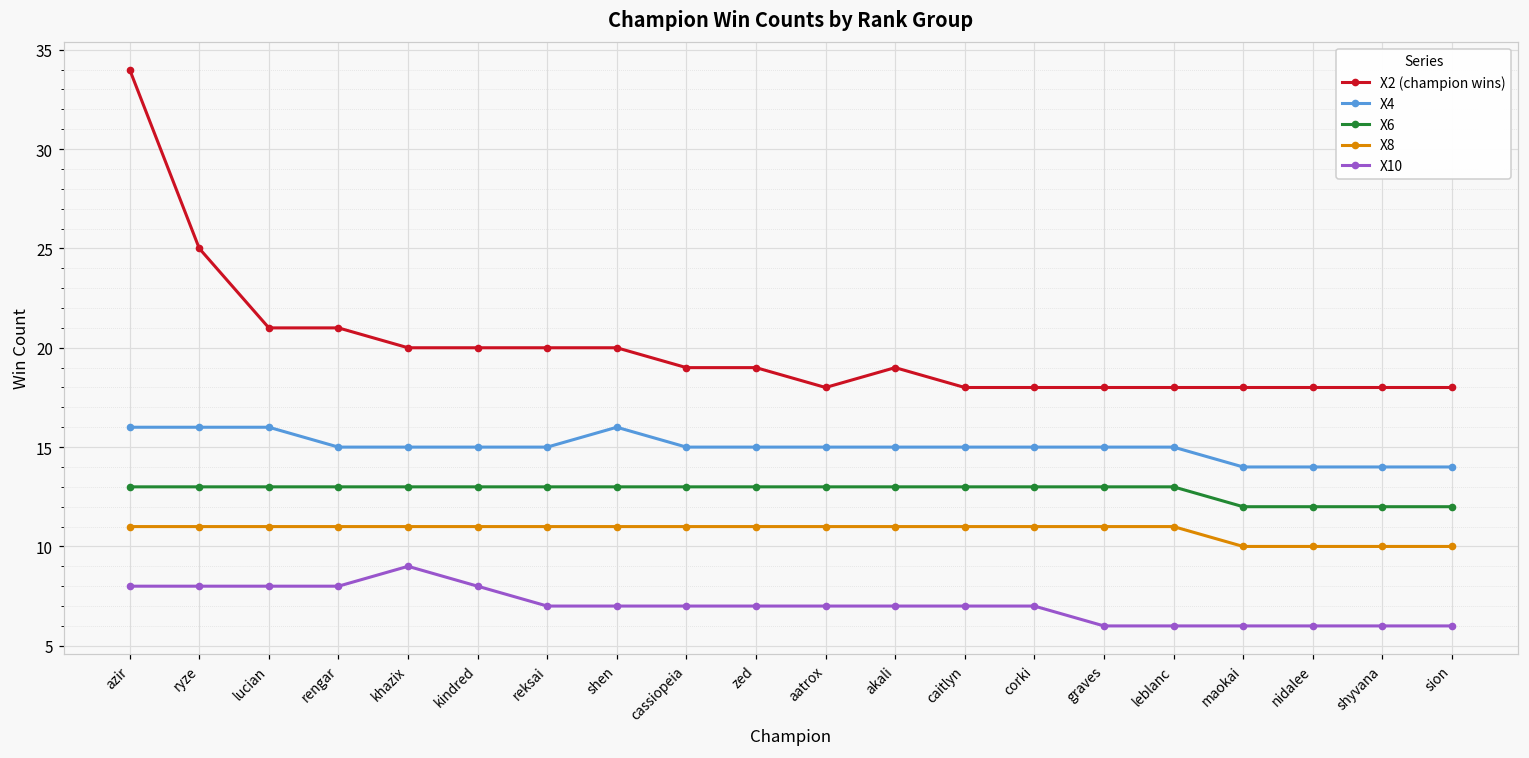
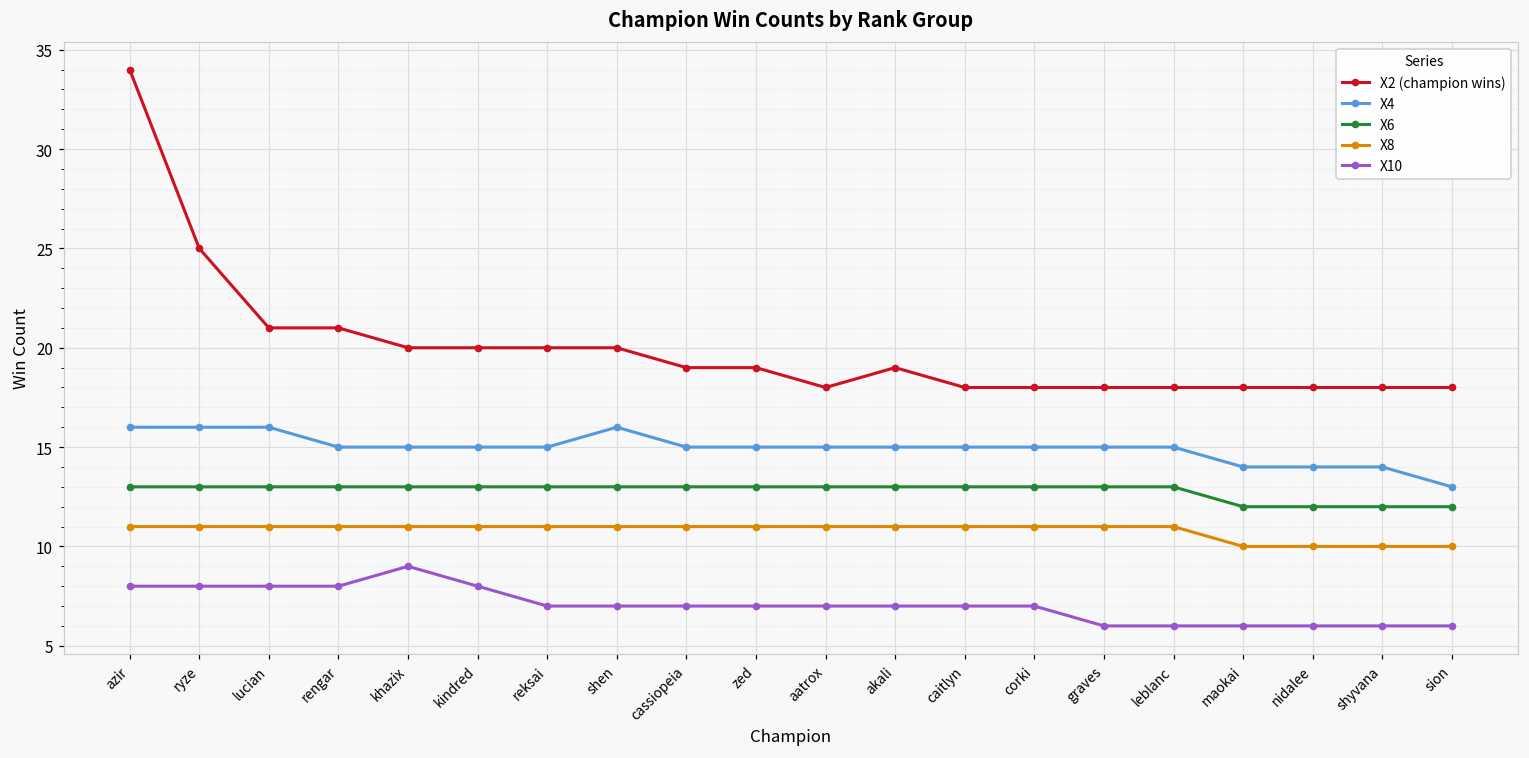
  {
    "X2 (champion wins)": {
      "azir": 34,
      "ryze": 25,
      "lucian": 21,
      "rengar": 21,
      "khazix": 20,
      "kindred": 20,
      "reksai": 20,
      "shen": 20,
      "cassiopeia": 19,
      "zed": 19,
      "aatrox": 18,
      "akali": 19,
      "caitlyn": 18,
      "corki": 18,
      "graves": 18,
      "leblanc": 18,
      "maokai": 18,
      "nidalee": 18,
      "shyvana": 18,
      "sion": 18
    },
    "X4": {
      "azir": 16,
      "ryze": 16,
      "lucian": 16,
      "rengar": 15,
      "khazix": 15,
      "kindred": 15,
      "reksai": 15,
      "shen": 16,
      "cassiopeia": 15,
      "zed": 15,
      "aatrox": 15,
      "akali": 15,
      "caitlyn": 15,
      "corki": 15,
      "graves": 15,
      "leblanc": 15,
      "maokai": 14,
      "nidalee": 14,
      "shyvana": 14,
-     "sion": 14
+     "sion": 13
    },
    "X6": {
      "azir": 13,
      "ryze": 13,
      "lucian": 13,
      "rengar": 13,
      "khazix": 13,
      "kindred": 13,
      "reksai": 13,
      "shen": 13,
      "cassiopeia": 13,
      "zed": 13,
      "aatrox": 13,
      "akali": 13,
      "caitlyn": 13,
      "corki": 13,
      "graves": 13,
      "leblanc": 13,
      "maokai": 12,
      "nidalee": 12,
      "shyvana": 12,
      "sion": 12
    },
    "X8": {
      "azir": 11,
      "ryze": 11,
      "lucian": 11,
      "rengar": 11,
      "khazix": 11,
      "kindred": 11,
      "reksai": 11,
      "shen": 11,
      "cassiopeia": 11,
      "zed": 11,
      "aatrox": 11,
      "akali": 11,
      "caitlyn": 11,
      "corki": 11,
      "graves": 11,
      "leblanc": 11,
      "maokai": 10,
      "nidalee": 10,
      "shyvana": 10,
      "sion": 10
    },
    "X10": {
      "azir": 8,
      "ryze": 8,
      "lucian": 8,
      "rengar": 8,
      "khazix": 9,
      "kindred": 8,
      "reksai": 7,
      "shen": 7,
      "cassiopeia": 7,
      "zed": 7,
      "aatrox": 7,
      "akali": 7,
      "caitlyn": 7,
      "corki": 7,
      "graves": 6,
      "leblanc": 6,
      "maokai": 6,
      "nidalee": 6,
      "shyvana": 6,
      "sion": 6
    }
  }
